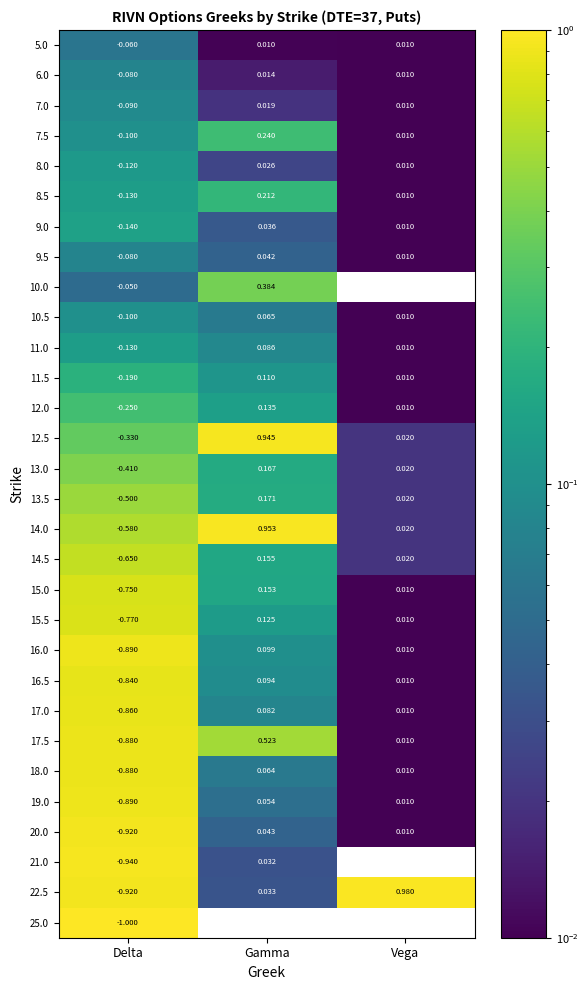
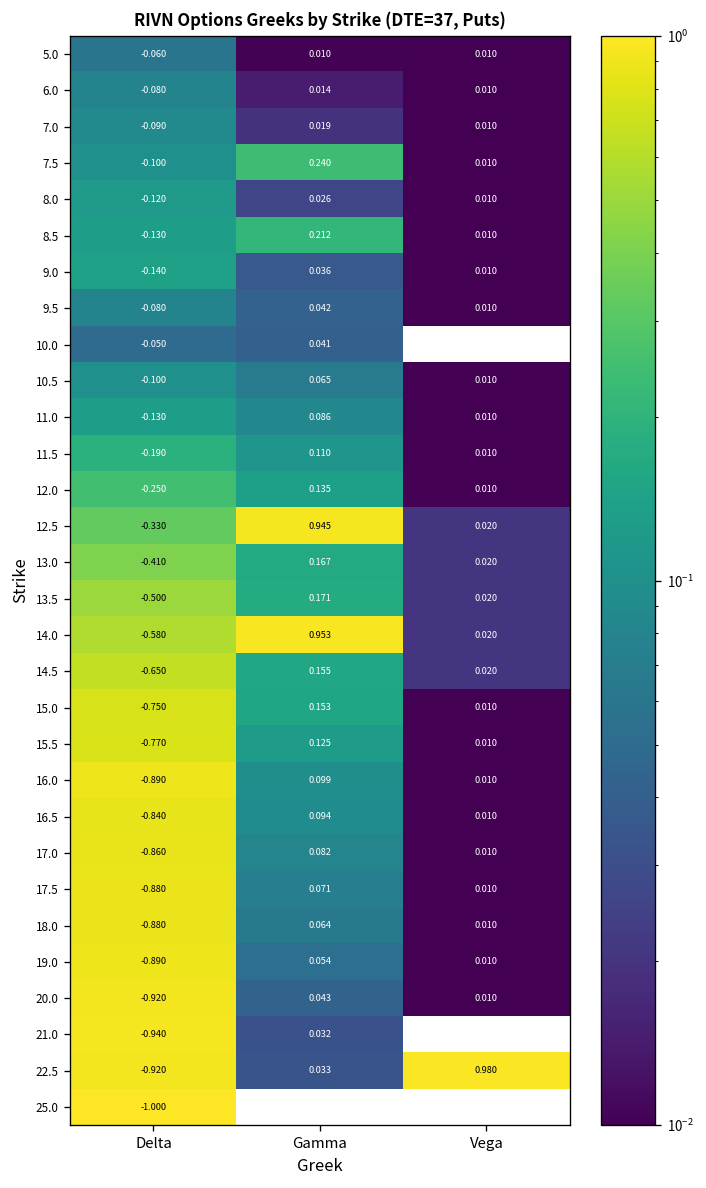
  {
    "5.0": {
      "Delta": -0.060,
      "Gamma": 0.010,
      "Vega": 0.010
    },
    "6.0": {
      "Delta": -0.080,
      "Gamma": 0.014,
      "Vega": 0.010
    },
    "7.0": {
      "Delta": -0.090,
      "Gamma": 0.019,
      "Vega": 0.010
    },
    "7.5": {
      "Delta": -0.100,
      "Gamma": 0.240,
      "Vega": 0.010
    },
    "8.0": {
      "Delta": -0.120,
      "Gamma": 0.026,
      "Vega": 0.010
    },
    "8.5": {
      "Delta": -0.130,
      "Gamma": 0.212,
      "Vega": 0.010
    },
    "9.0": {
      "Delta": -0.140,
      "Gamma": 0.036,
      "Vega": 0.010
    },
    "9.5": {
      "Delta": -0.080,
      "Gamma": 0.042,
      "Vega": 0.010
    },
    "10.0": {
      "Delta": -0.050,
-     "Gamma": 0.384
+     "Gamma": 0.041
    },
    "10.5": {
      "Delta": -0.100,
      "Gamma": 0.065,
      "Vega": 0.010
    },
    "11.0": {
      "Delta": -0.130,
      "Gamma": 0.086,
      "Vega": 0.010
    },
    "11.5": {
      "Delta": -0.190,
      "Gamma": 0.110,
      "Vega": 0.010
    },
    "12.0": {
      "Delta": -0.250,
      "Gamma": 0.135,
      "Vega": 0.010
    },
    "12.5": {
      "Delta": -0.330,
      "Gamma": 0.945,
      "Vega": 0.020
    },
    "13.0": {
      "Delta": -0.410,
      "Gamma": 0.167,
      "Vega": 0.020
    },
    "13.5": {
      "Delta": -0.500,
      "Gamma": 0.171,
      "Vega": 0.020
    },
    "14.0": {
      "Delta": -0.580,
      "Gamma": 0.953,
      "Vega": 0.020
    },
    "14.5": {
      "Delta": -0.650,
      "Gamma": 0.155,
      "Vega": 0.020
    },
    "15.0": {
      "Delta": -0.750,
      "Gamma": 0.153,
      "Vega": 0.010
    },
    "15.5": {
      "Delta": -0.770,
      "Gamma": 0.125,
      "Vega": 0.010
    },
    "16.0": {
      "Delta": -0.890,
      "Gamma": 0.099,
      "Vega": 0.010
    },
    "16.5": {
      "Delta": -0.840,
      "Gamma": 0.094,
      "Vega": 0.010
    },
    "17.0": {
      "Delta": -0.860,
      "Gamma": 0.082,
      "Vega": 0.010
    },
    "17.5": {
      "Delta": -0.880,
-     "Gamma": 0.523,
+     "Gamma": 0.071,
      "Vega": 0.010
    },
    "18.0": {
      "Delta": -0.880,
      "Gamma": 0.064,
      "Vega": 0.010
    },
    "19.0": {
      "Delta": -0.890,
      "Gamma": 0.054,
      "Vega": 0.010
    },
    "20.0": {
      "Delta": -0.920,
      "Gamma": 0.043,
      "Vega": 0.010
    },
    "21.0": {
      "Delta": -0.940,
      "Gamma": 0.032
    },
    "22.5": {
      "Delta": -0.920,
      "Gamma": 0.033,
      "Vega": 0.980
    },
    "25.0": {
      "Delta": -1.000
    }
  }
